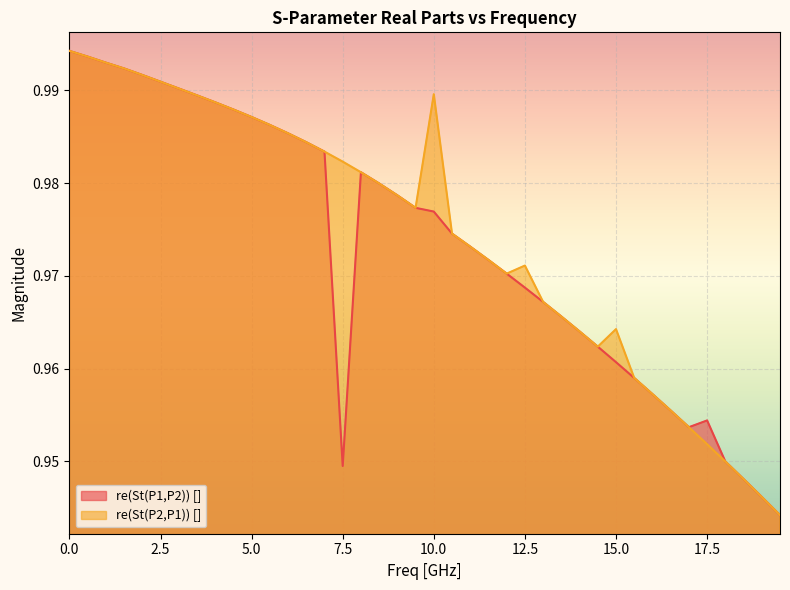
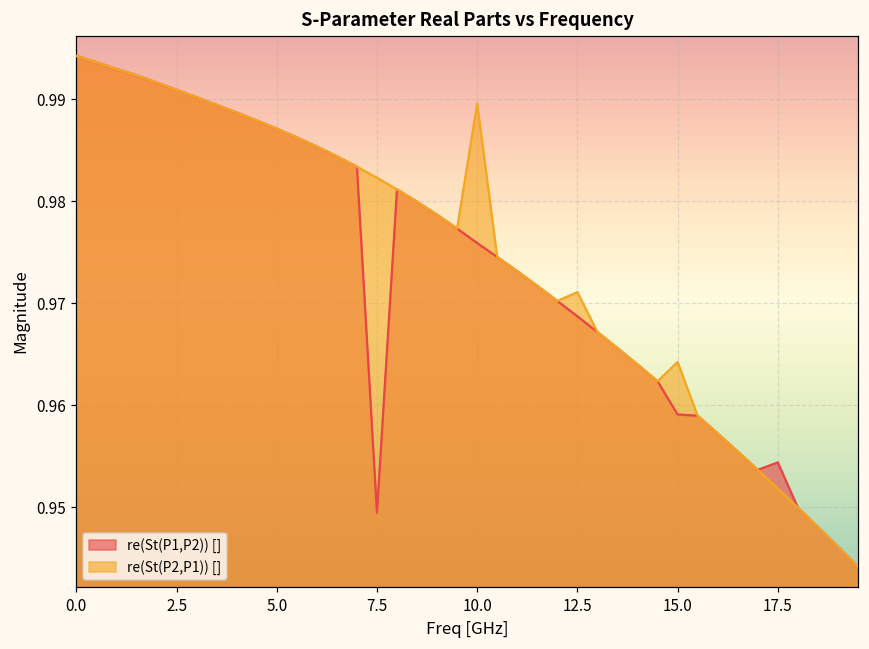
  {
    "re(St(P1,P2)) []": {
      "7.5": 0.949,
-     "10.0": 0.977,
+     "10.0": 0.976,
      "12.5": 0.969,
-     "15.0": 0.961,
+     "15.0": 0.959,
      "17.5": 0.954
    },
    "re(St(P2,P1)) []": {
      "7.5": 0.982,
      "10.0": 0.990,
      "12.5": 0.971,
      "15.0": 0.964,
      "17.5": 0.952
    }
  }
